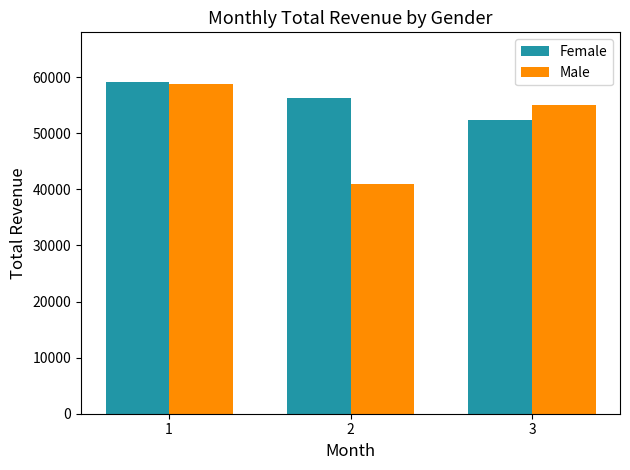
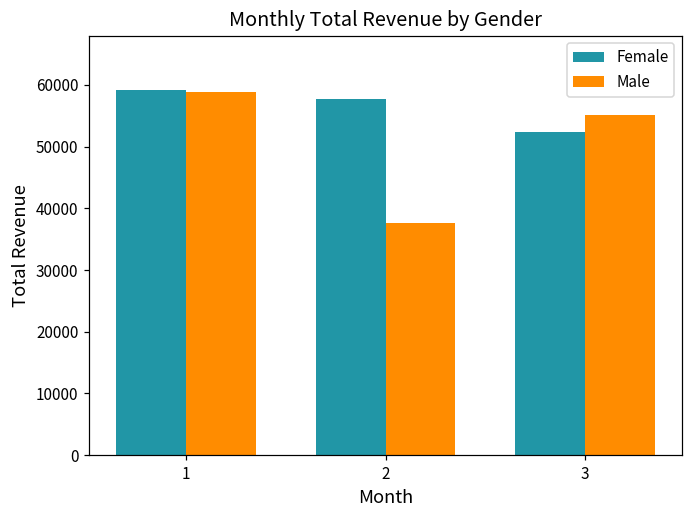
  {
    "Female": {
      "1": 59000,
-     "2": 56000,
+     "2": 58000,
      "3": 52000
    },
    "Male": {
      "1": 59000,
-     "2": 41000,
+     "2": 38000,
      "3": 55000
    }
  }
